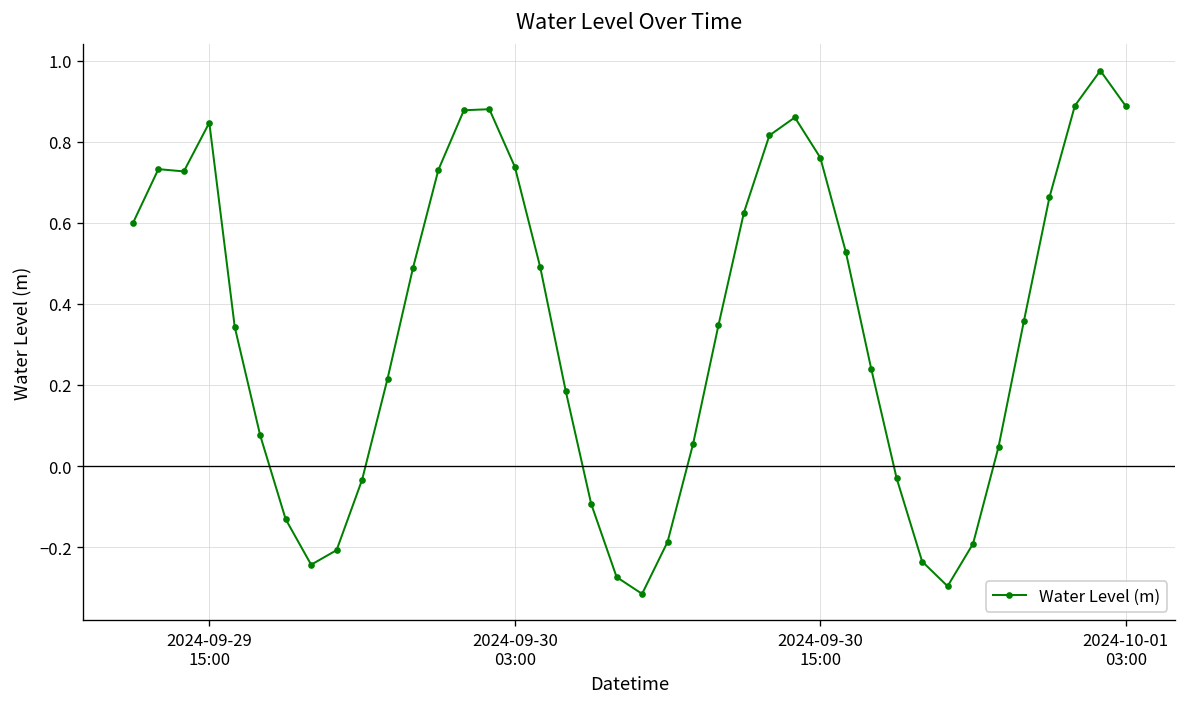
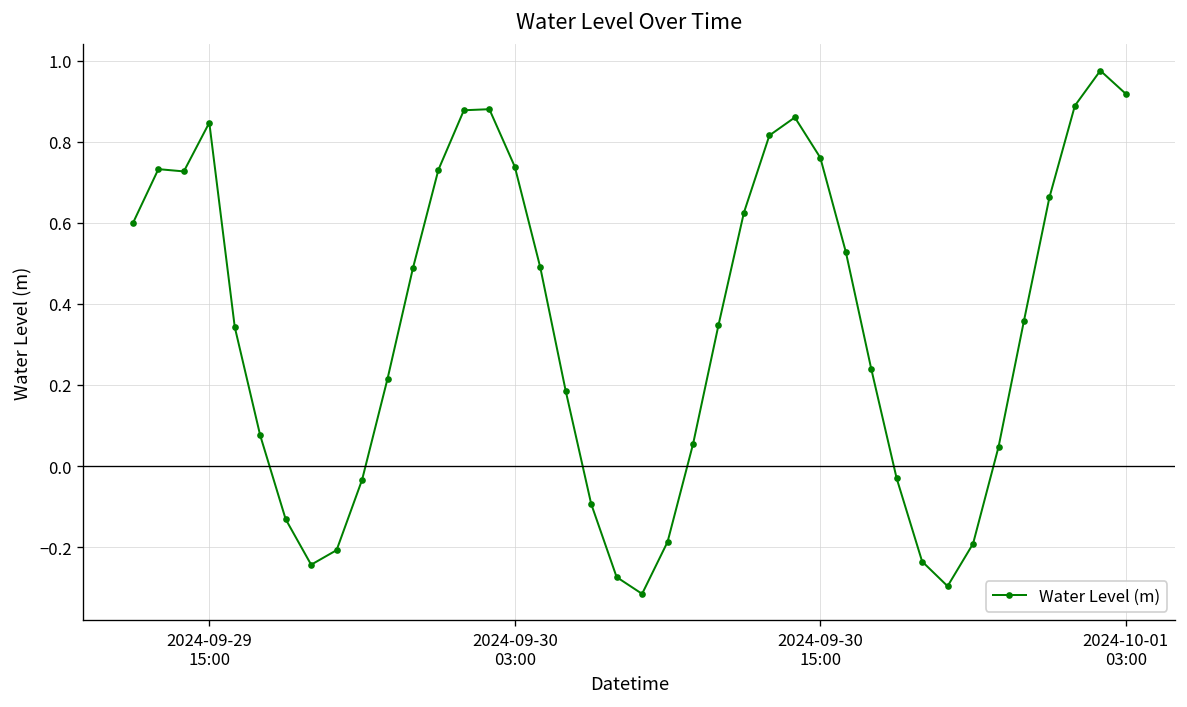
  {
    "2024-09-29 15:00": 0.85,
    "2024-09-30 03:00": 0.74,
    "2024-09-30 15:00": 0.76,
-   "2024-10-01 03:00": 0.89
+   "2024-10-01 03:00": 0.92
  }
